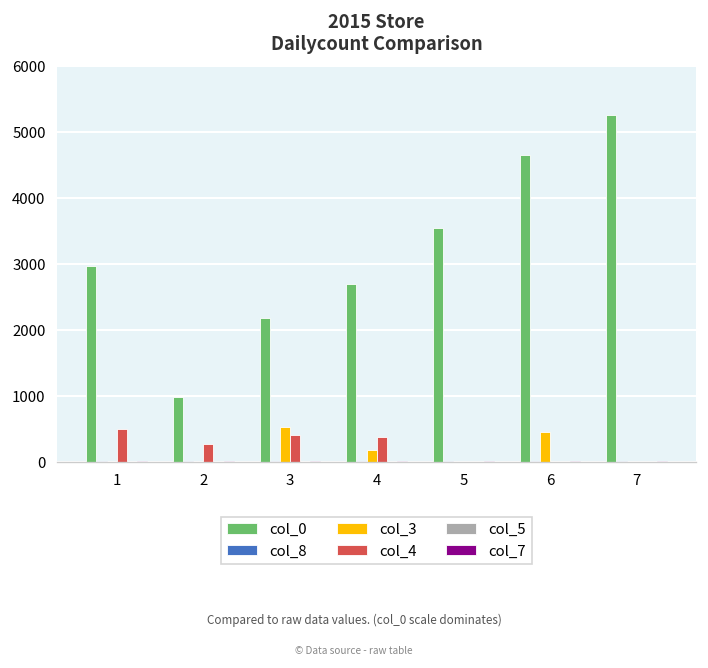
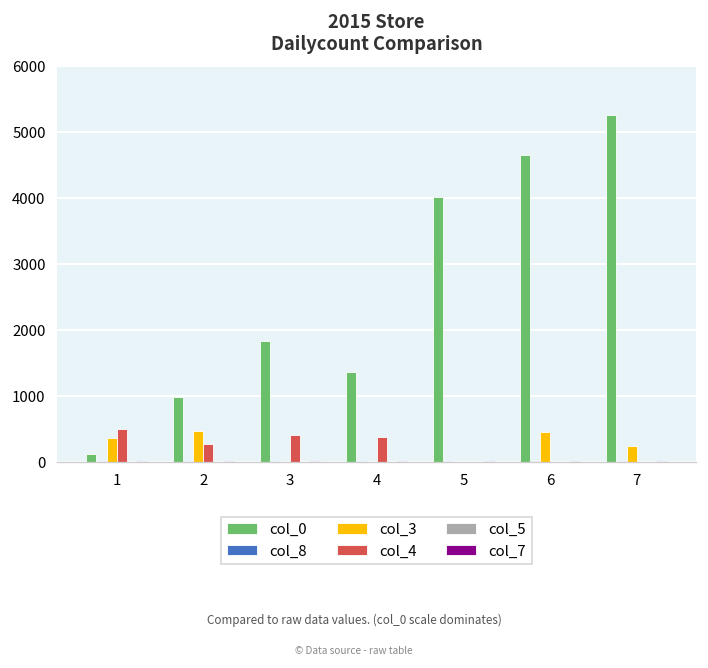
  {
    "col_0": {
-     "1": 3000,
+     "1": 100,
      "2": 1000,
-     "3": 2200,
-     "4": 2700,
-     "5": 3600,
+     "3": 1800,
+     "4": 1400,
+     "5": 4000,
      "6": 4700,
      "7": 5300
    },
    "col_3": {
-     "1": 0,
-     "2": 0,
-     "3": 500,
-     "4": 200,
+     "1": 400,
+     "2": 500,
+     "3": 0,
+     "4": 0,
      "5": 0,
      "6": 500,
-     "7": 0
+     "7": 200
    },
    "col_4": {
      "1": 500,
      "2": 300,
      "3": 400,
      "4": 400,
      "5": 0,
      "6": 0,
      "7": 0
    },
    "col_5": {
      "1": 0,
      "2": 0,
      "3": 0,
      "4": 0,
      "5": 0,
      "6": 0,
      "7": 0
    }
  }
